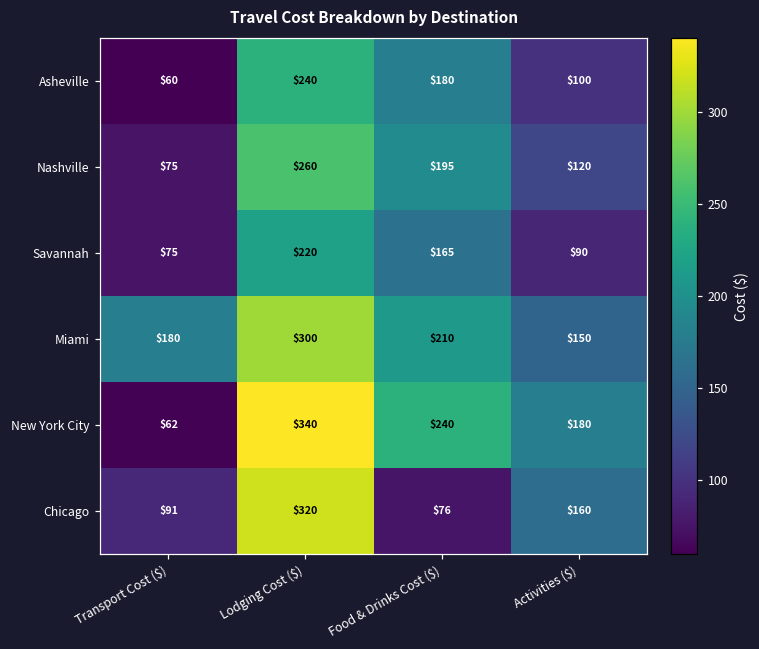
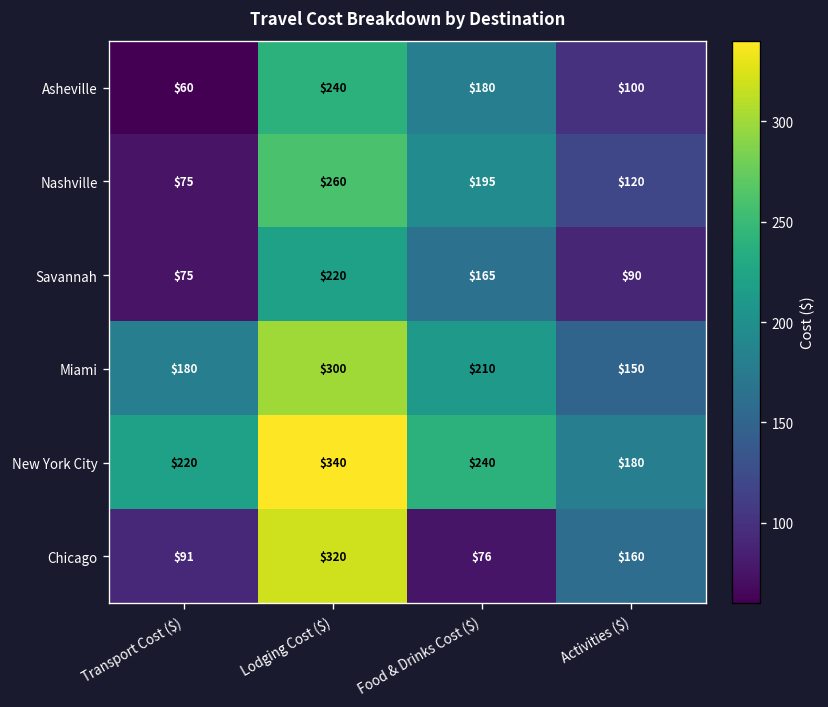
  {
    "Asheville": {
      "Transport Cost ($)": "$60",
      "Lodging Cost ($)": "$240",
      "Food & Drinks Cost ($)": "$180",
      "Activities ($)": "$100"
    },
    "Nashville": {
      "Transport Cost ($)": "$75",
      "Lodging Cost ($)": "$260",
      "Food & Drinks Cost ($)": "$195",
      "Activities ($)": "$120"
    },
    "Savannah": {
      "Transport Cost ($)": "$75",
      "Lodging Cost ($)": "$220",
      "Food & Drinks Cost ($)": "$165",
      "Activities ($)": "$90"
    },
    "Miami": {
      "Transport Cost ($)": "$180",
      "Lodging Cost ($)": "$300",
      "Food & Drinks Cost ($)": "$210",
      "Activities ($)": "$150"
    },
    "New York City": {
-     "Transport Cost ($)": "$62",
+     "Transport Cost ($)": "$220",
      "Lodging Cost ($)": "$340",
      "Food & Drinks Cost ($)": "$240",
      "Activities ($)": "$180"
    },
    "Chicago": {
      "Transport Cost ($)": "$91",
      "Lodging Cost ($)": "$320",
      "Food & Drinks Cost ($)": "$76",
      "Activities ($)": "$160"
    }
  }
